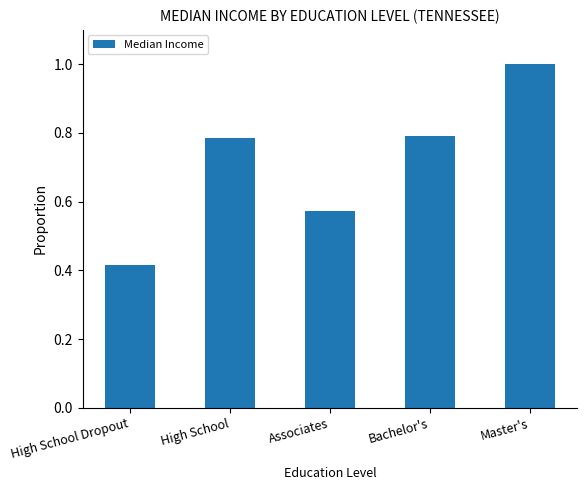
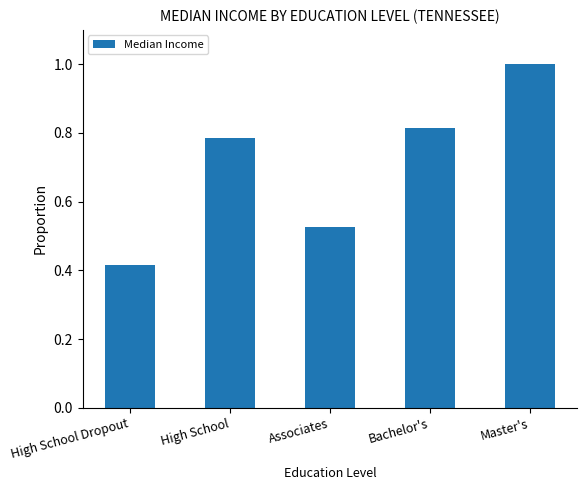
  {
    "High School Dropout": 0.41,
    "High School": 0.79,
-   "Associates": 0.57,
-   "Bachelor's": 0.79,
+   "Associates": 0.53,
+   "Bachelor's": 0.81,
    "Master's": 1.00
  }
